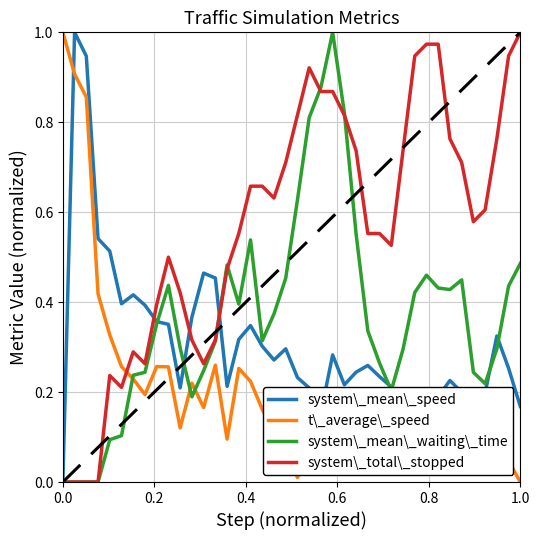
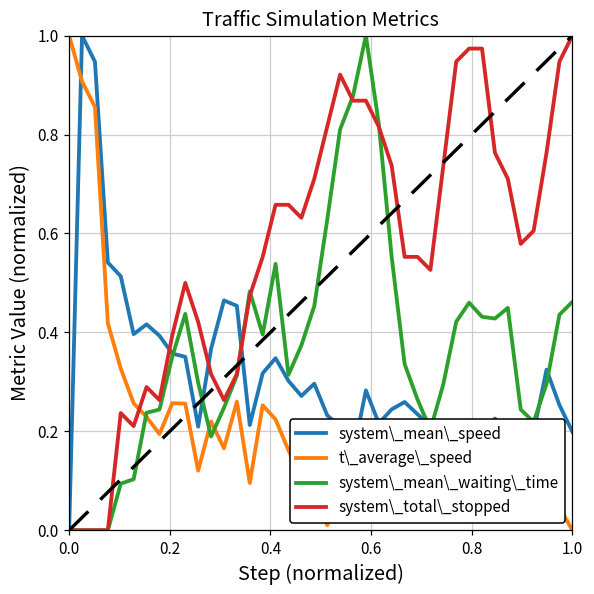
  {
    "system\\_mean\\_speed": {
-     "1.0": 0.17
+     "1.0": 0.20
    },
    "t\\_average\\_speed": {
      "0.0": 1.00,
      "1.0": 0.00
    },
    "system\\_mean\\_waiting\\_time": {
-     "1.0": 0.49
+     "1.0": 0.46
    }
  }
